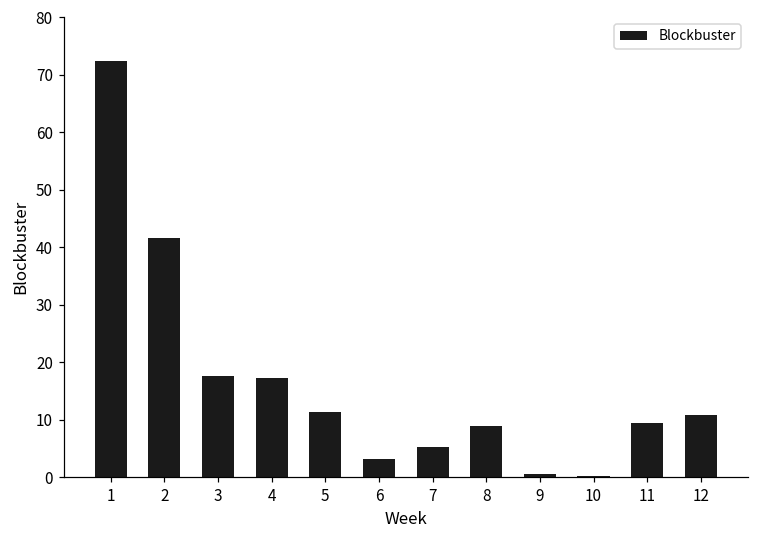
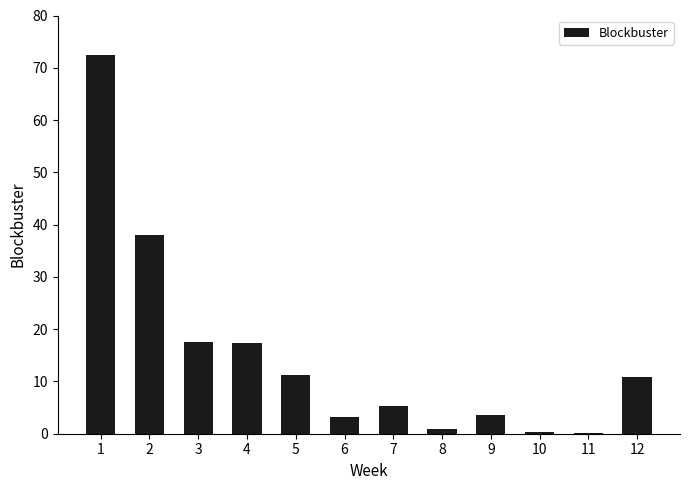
  {
    "1": 72,
-   "2": 42,
+   "2": 38,
    "3": 18,
    "4": 17,
    "5": 11,
    "6": 3,
    "7": 5,
-   "8": 9,
-   "9": 1,
-   "11": 9,
+   "8": 1,
+   "9": 4,
+   "11": 0,
    "12": 11
  }
